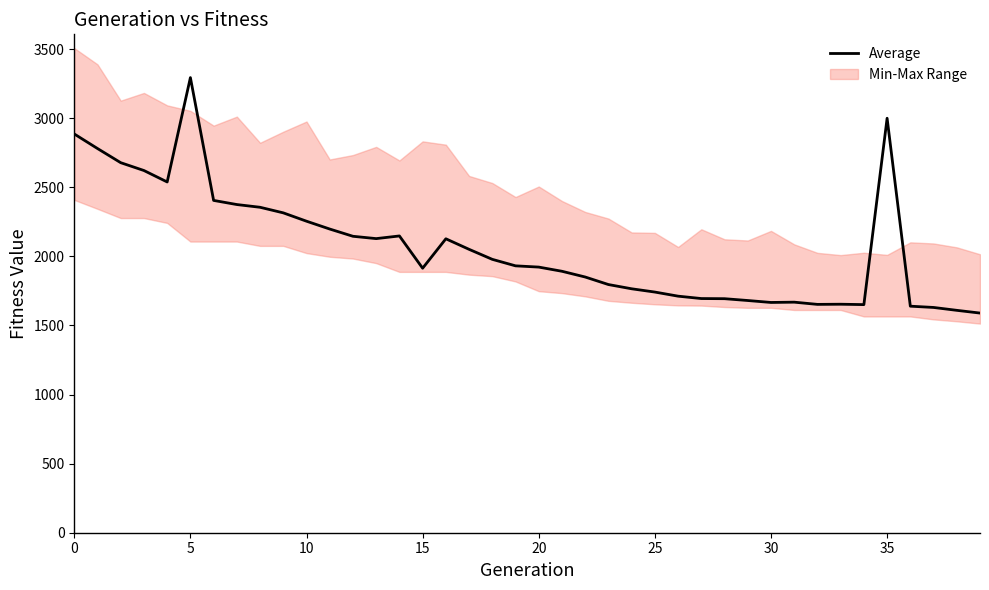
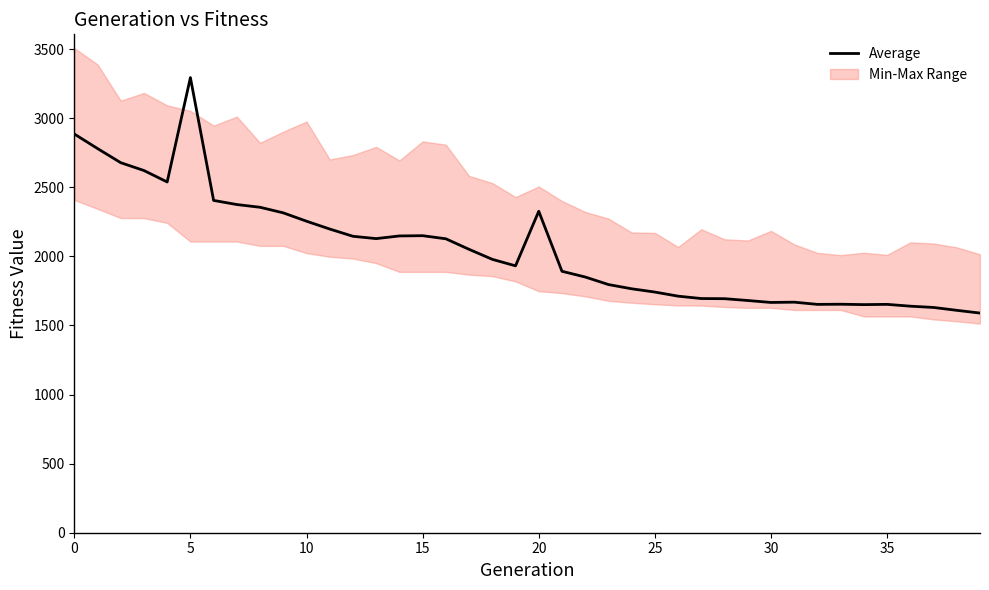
  {
    "Average": {
      "0": 2890,
      "5": 3290,
      "10": 2250,
-     "15": 1910,
-     "20": 1920,
+     "15": 2150,
+     "20": 2330,
      "25": 1740,
      "30": 1670,
-     "35": 3000
+     "35": 1650
    }
  }
